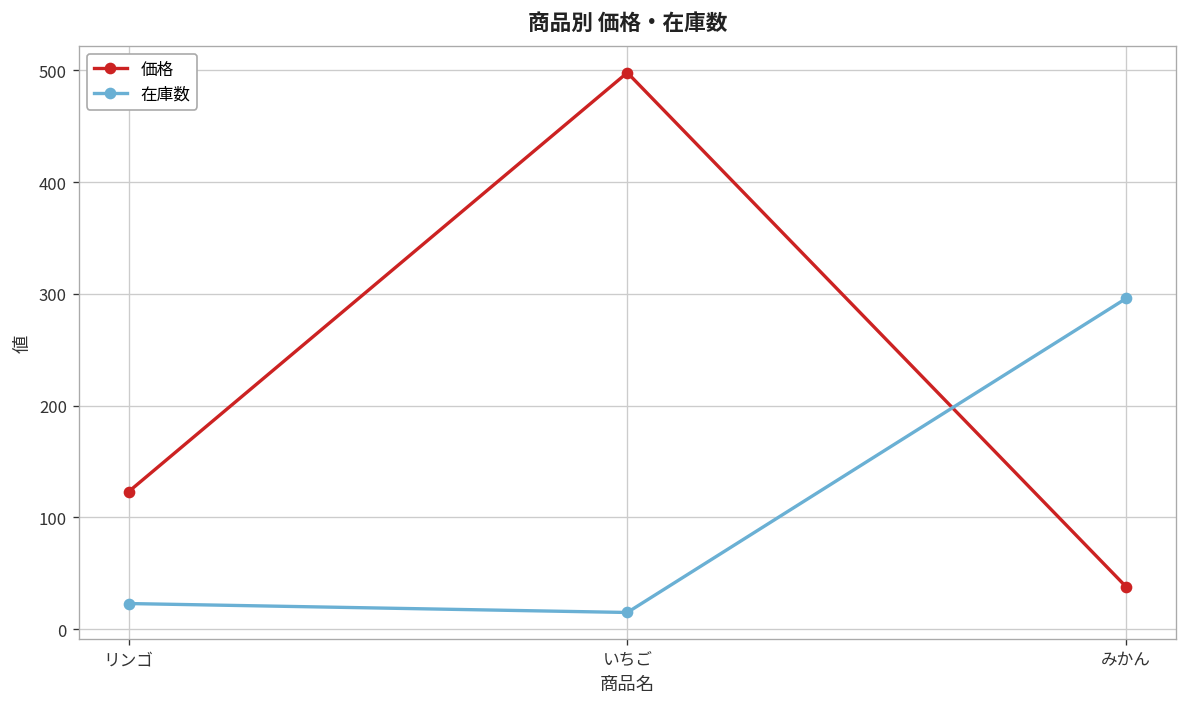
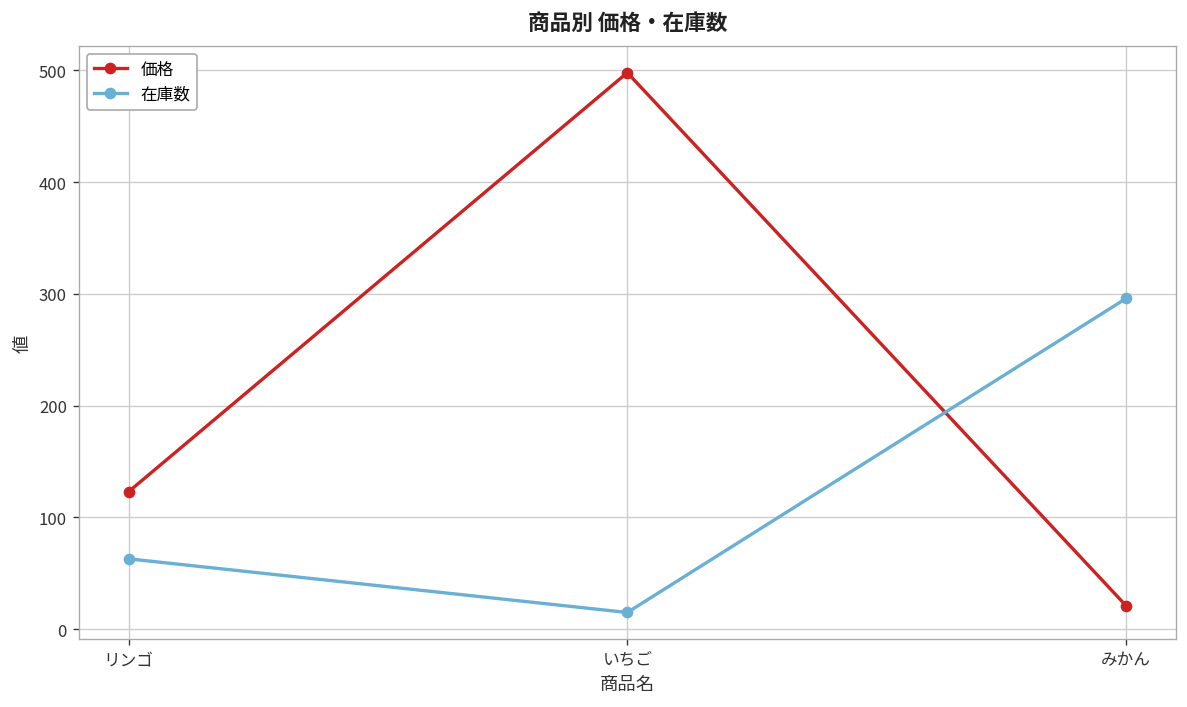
  {
    "価格": {
      "リンゴ": 120,
      "いちご": 500,
-     "みかん": 40
+     "みかん": 20
    },
    "在庫数": {
-     "リンゴ": 20,
+     "リンゴ": 60,
      "いちご": 20,
      "みかん": 300
    }
  }
